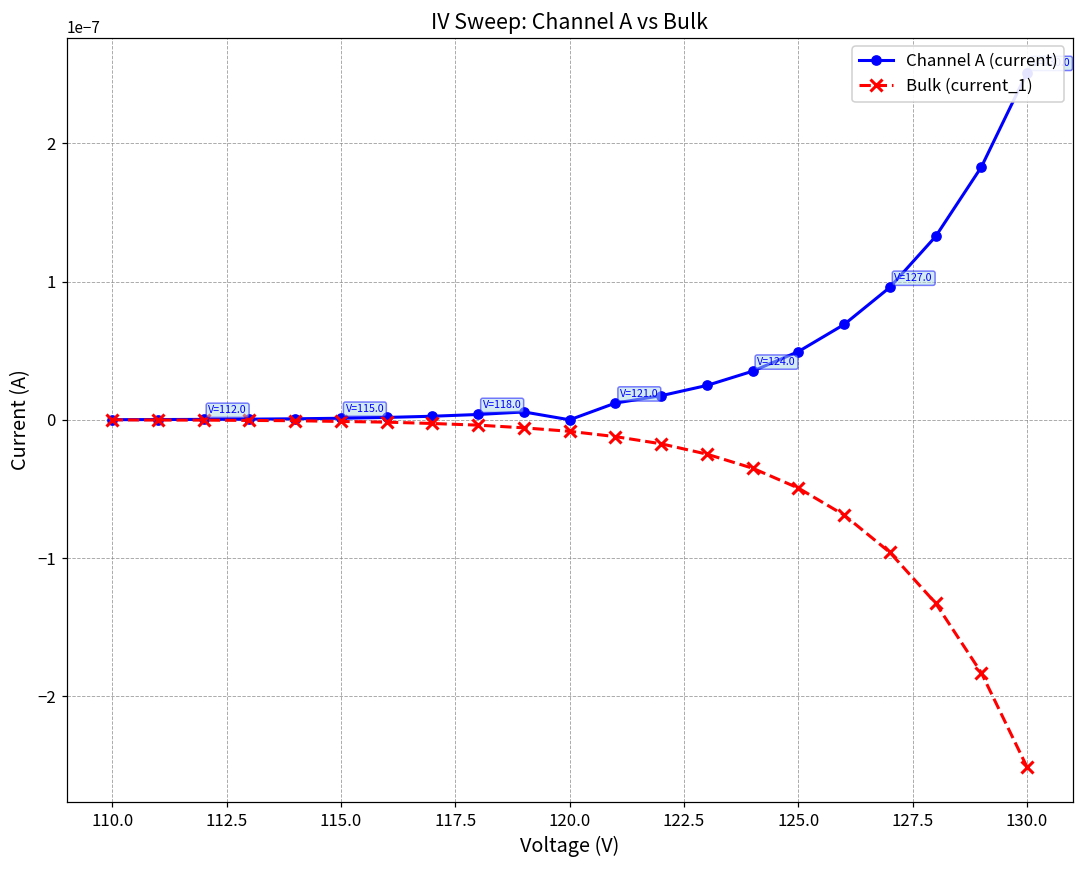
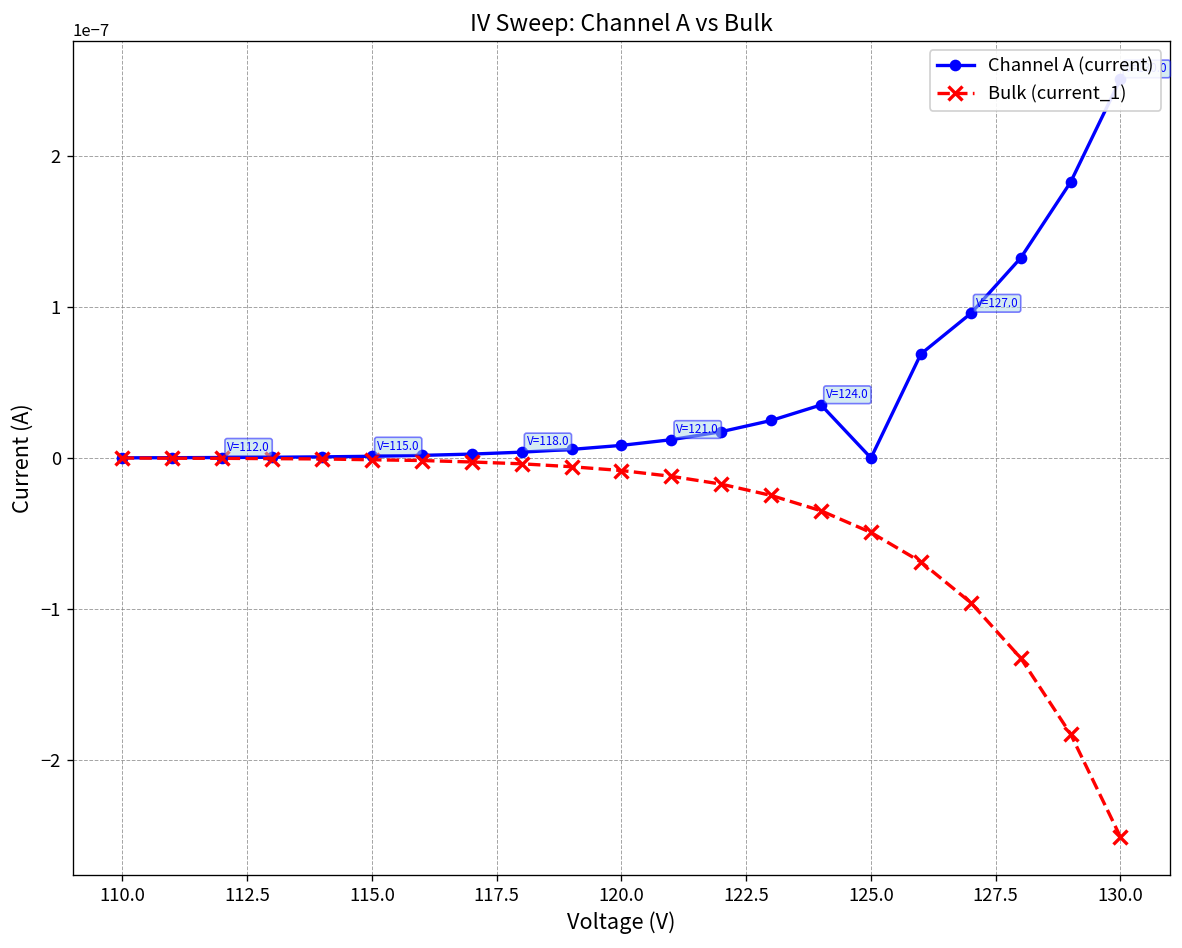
  {
    "Channel A (current)": {
      "115.0": 0.00000000,
-     "120.0": 0.00000000,
-     "125.0": 0.00000005
+     "120.0": 0.00000001,
+     "125.0": 0.00000000
    },
    "Bulk (current_1)": {
      "115.0": 0.00000000,
      "120.0": -0.00000001,
      "125.0": -0.00000005,
      "130.0": -0.00000025
    }
  }
